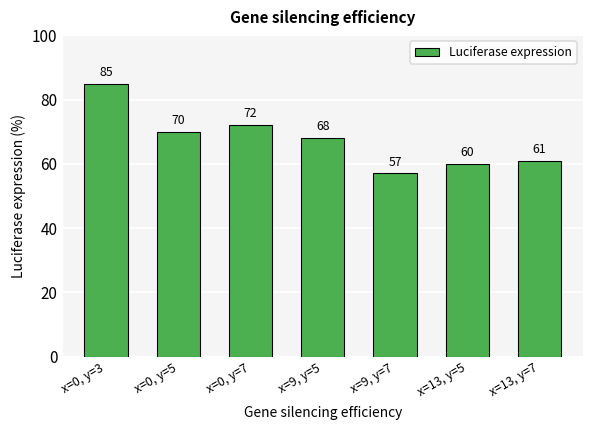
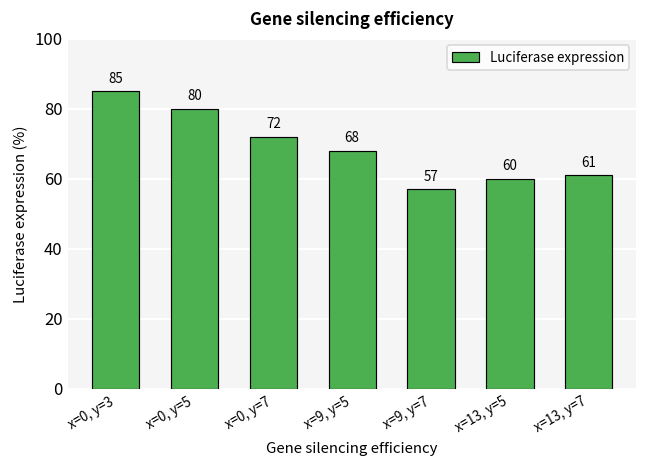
  {
    "x=0, y=3": 85,
-   "x=0, y=5": 70,
+   "x=0, y=5": 80,
    "x=0, y=7": 72,
    "x=9, y=5": 68,
    "x=9, y=7": 57,
    "x=13, y=5": 60,
    "x=13, y=7": 61
  }
